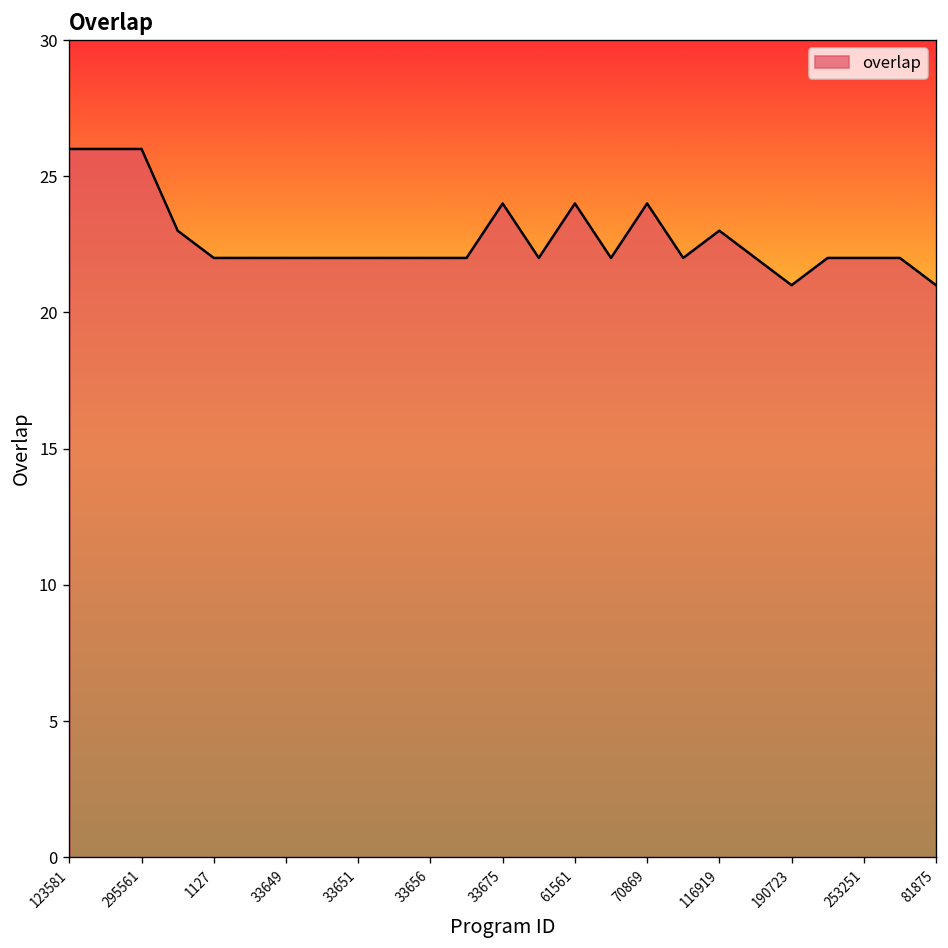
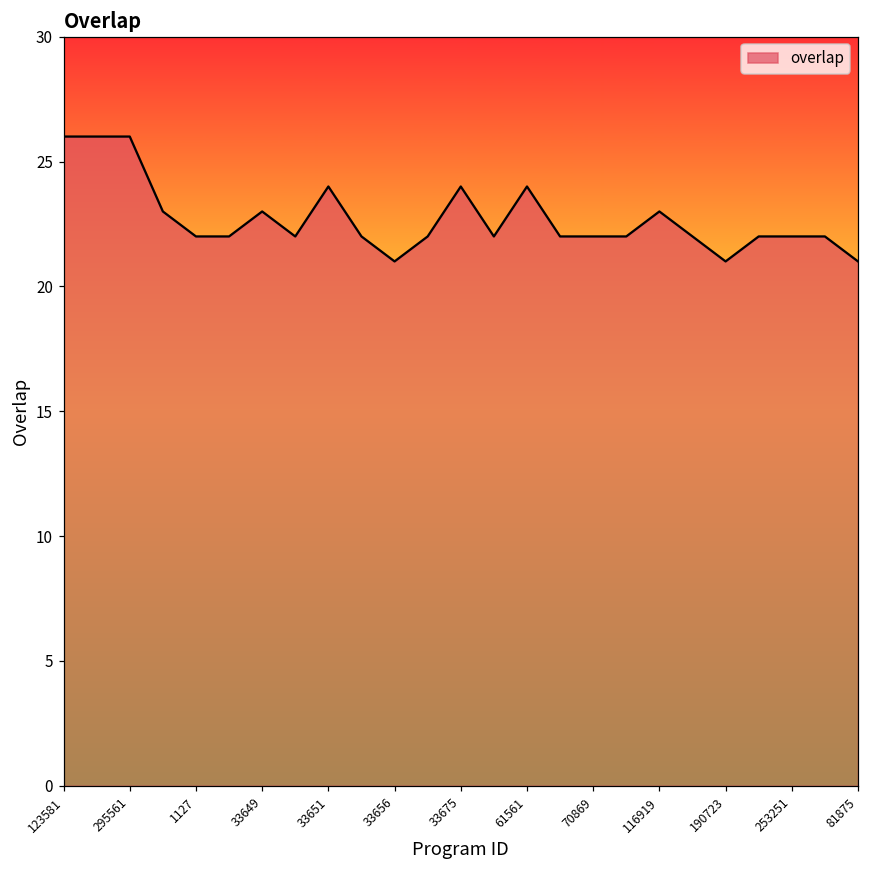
  {
    "123581": 26,
    "295561": 26,
    "1127": 22,
-   "33649": 22,
-   "33651": 22,
-   "33656": 22,
+   "33649": 23,
+   "33651": 24,
+   "33656": 21,
    "33675": 24,
    "61561": 24,
-   "70869": 24,
+   "70869": 22,
    "116919": 23,
    "190723": 21,
    "253251": 22,
    "81875": 21
  }
